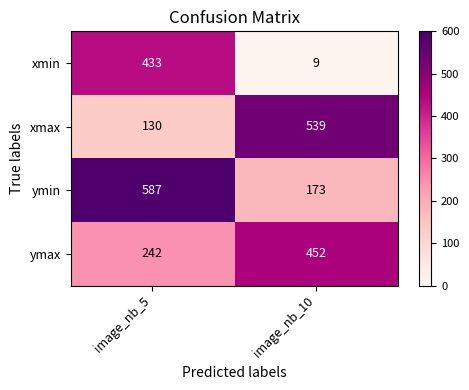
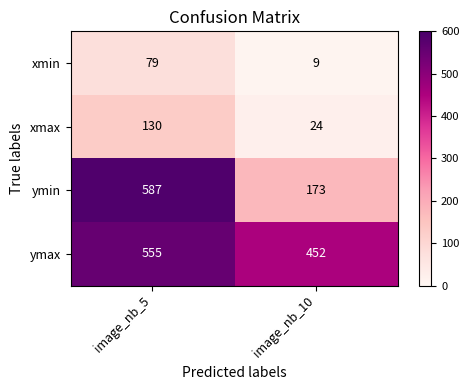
  {
    "xmin": {
-     "image_nb_5": 433,
+     "image_nb_5": 79,
      "image_nb_10": 9
    },
    "xmax": {
      "image_nb_5": 130,
-     "image_nb_10": 539
+     "image_nb_10": 24
    },
    "ymin": {
      "image_nb_5": 587,
      "image_nb_10": 173
    },
    "ymax": {
-     "image_nb_5": 242,
+     "image_nb_5": 555,
      "image_nb_10": 452
    }
  }
